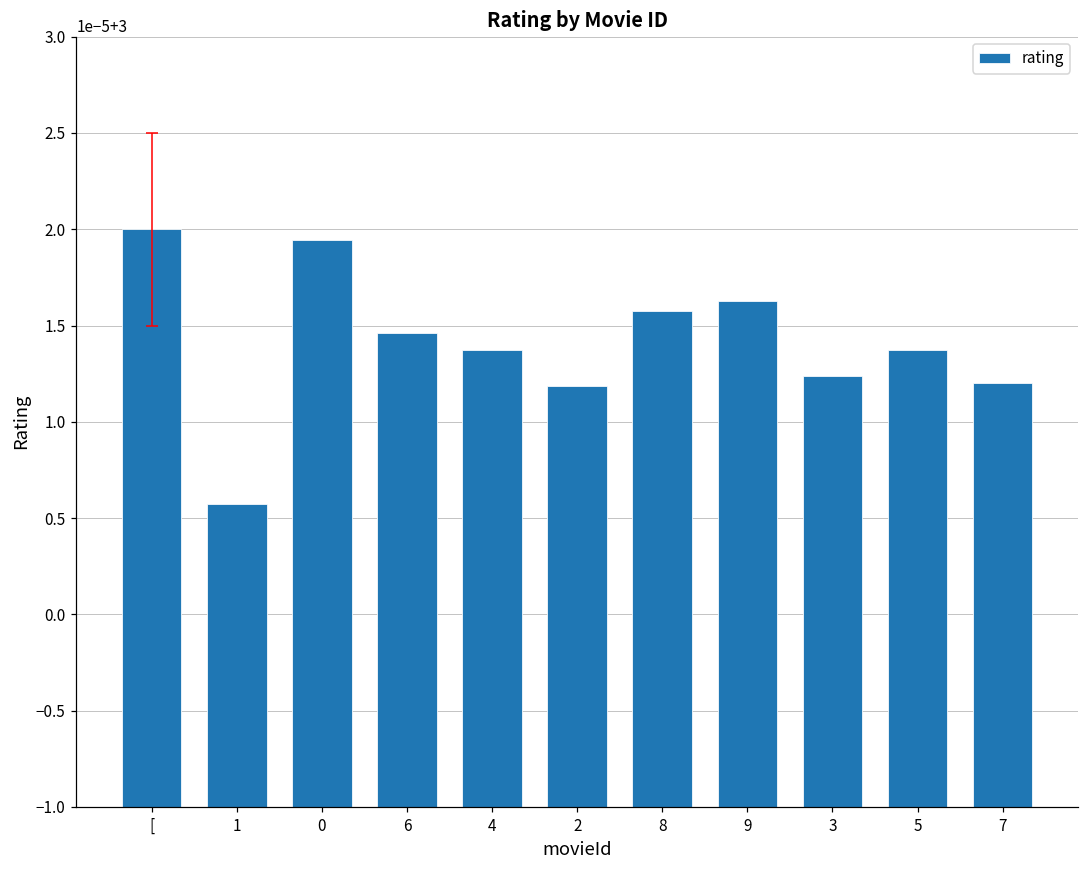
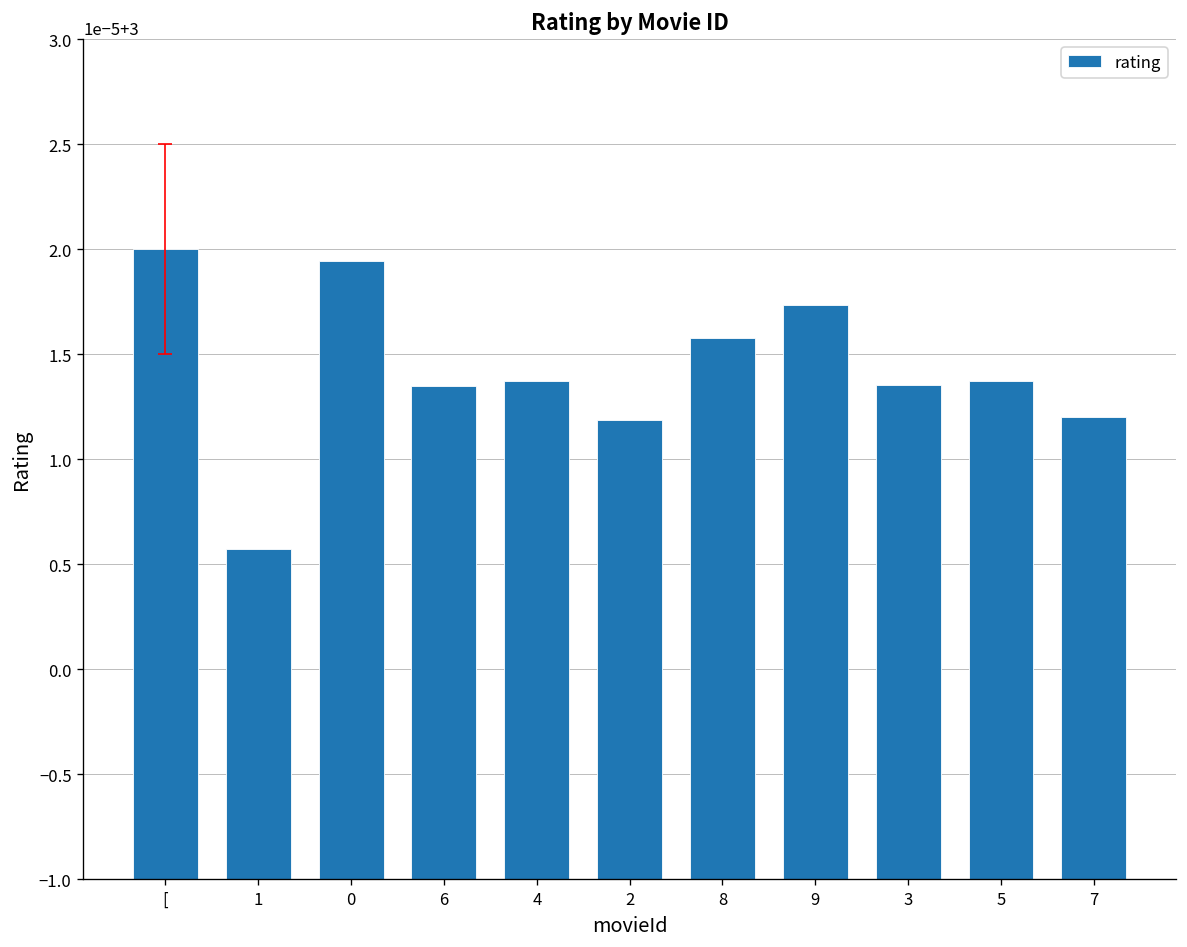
  {
    "rating": {
      "[": 3.0000200,
      "1": 3.0000057,
      "0": 3.0000195,
-     "6": 3.0000146,
+     "6": 3.0000135,
      "4": 3.0000137,
      "2": 3.0000119,
      "8": 3.0000157,
-     "9": 3.0000163,
-     "3": 3.0000124,
+     "9": 3.0000174,
+     "3": 3.0000135,
      "5": 3.0000137,
      "7": 3.0000120
    }
  }
